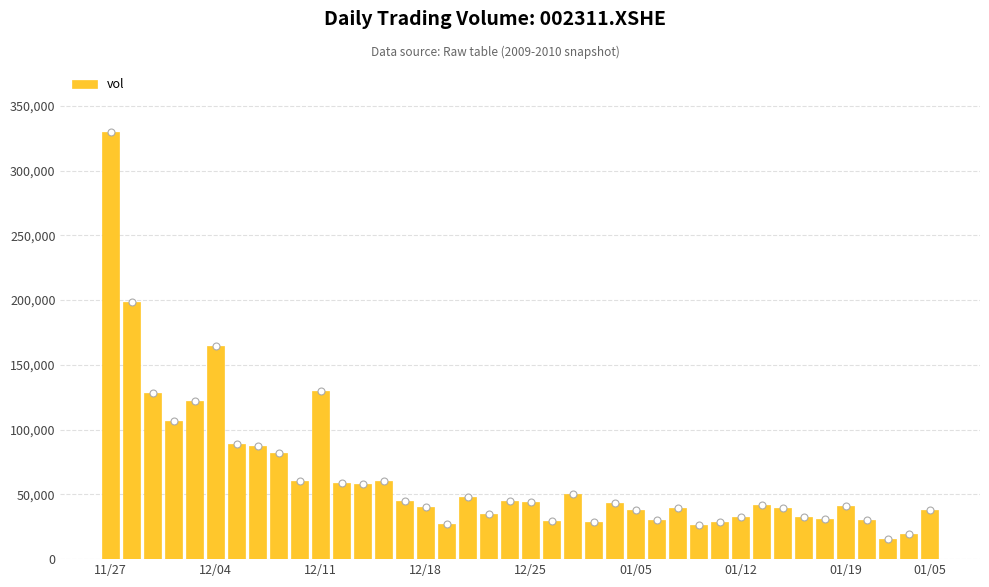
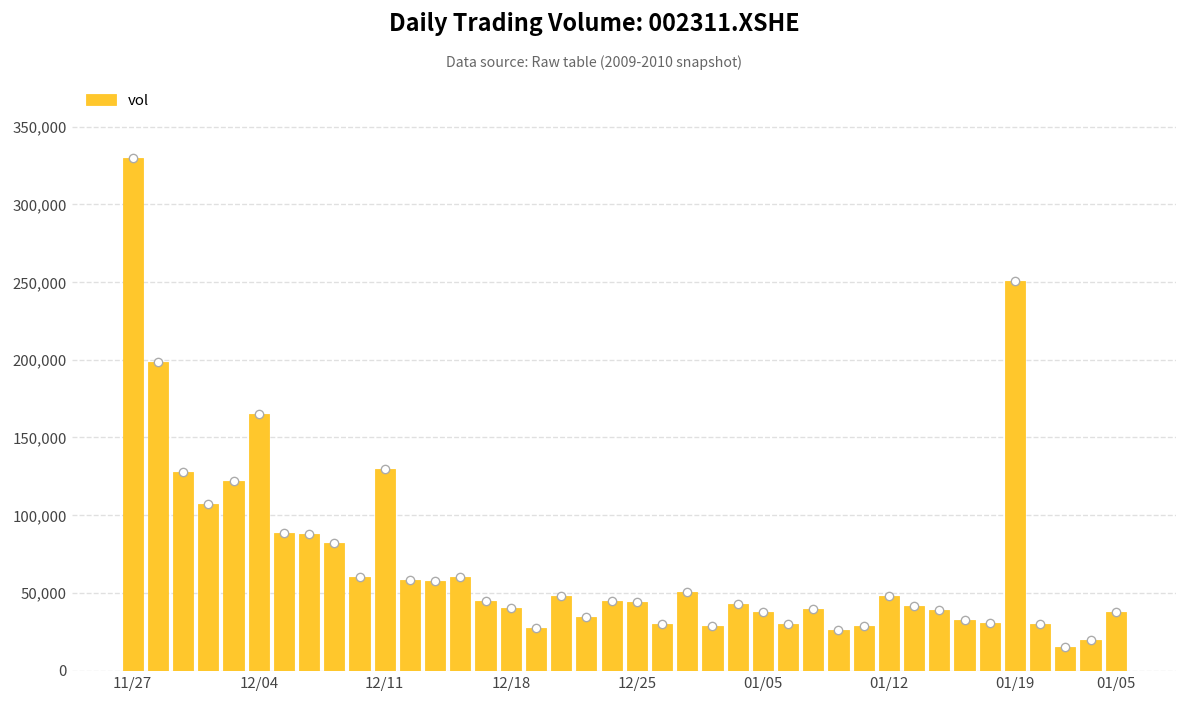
  {
    "11/27": "329,000",
    "12/04": "165,000",
    "12/11": "130,000",
    "12/18": "40,000",
    "12/25": "44,000",
-   "01/12": "33,000",
-   "01/19": "41,000"
+   "01/12": "48,000",
+   "01/19": "251,000"
  }
